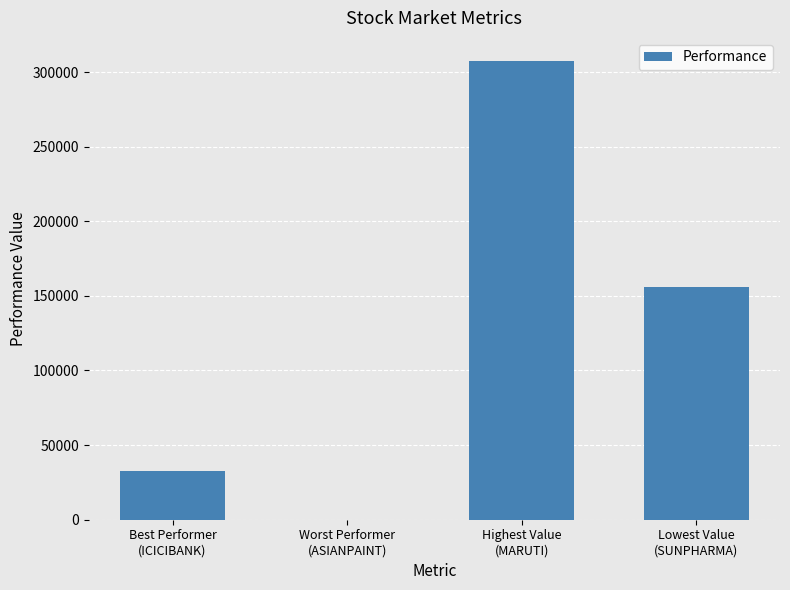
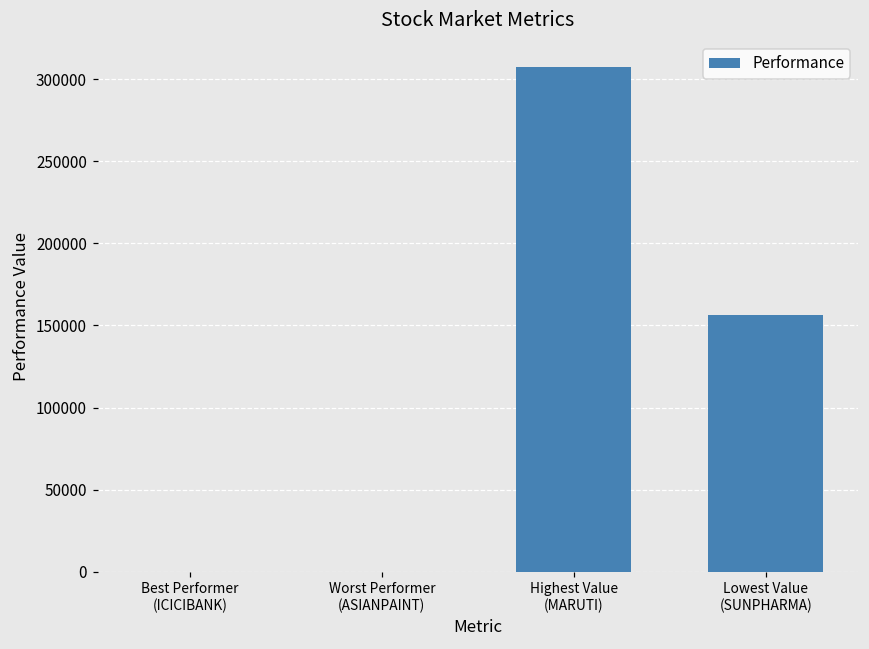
  {
-   "Best Performer (ICICIBANK)": 33000,
+   "Best Performer (ICICIBANK)": 0,
    "Highest Value (MARUTI)": 308000,
    "Lowest Value (SUNPHARMA)": 156000
  }
